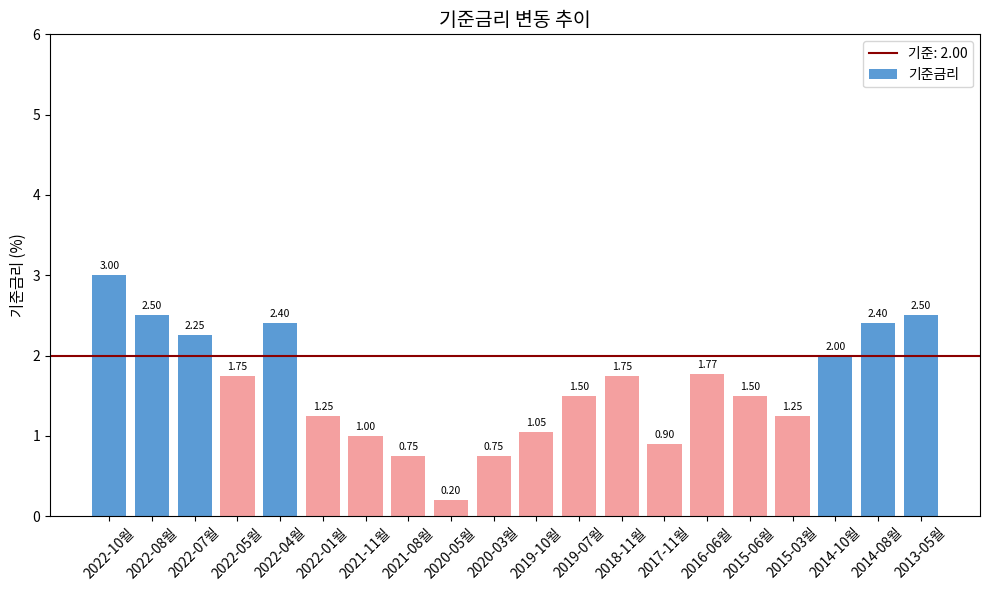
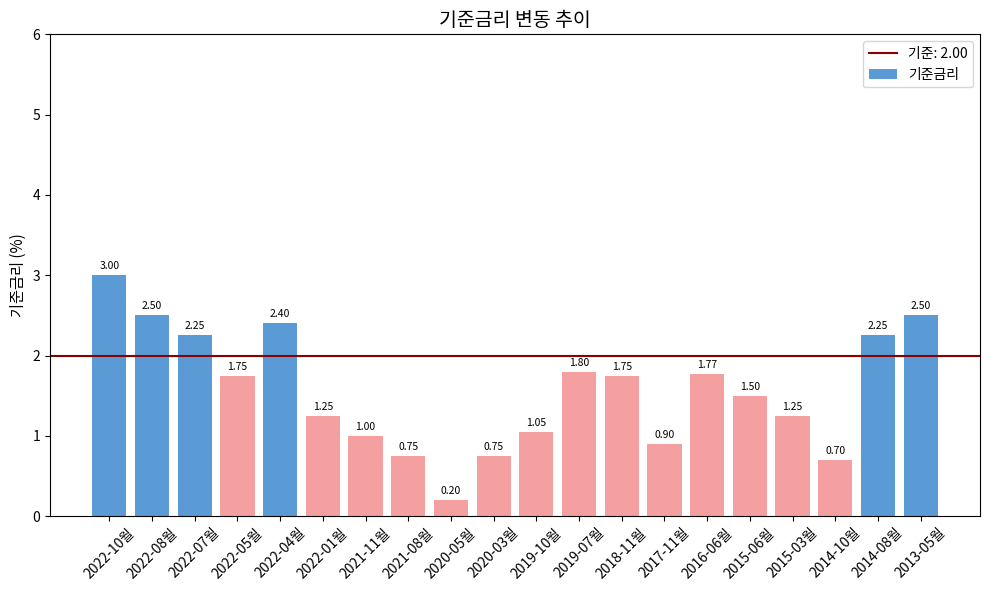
  {
    "2022-10월": 3.00,
    "2022-08월": 2.50,
    "2022-07월": 2.25,
    "2022-05월": 1.75,
    "2022-04월": 2.40,
    "2022-01월": 1.25,
    "2021-11월": 1.00,
    "2021-08월": 0.75,
    "2020-05월": 0.20,
    "2020-03월": 0.75,
    "2019-10월": 1.05,
-   "2019-07월": 1.50,
+   "2019-07월": 1.80,
    "2018-11월": 1.75,
    "2017-11월": 0.90,
    "2016-06월": 1.77,
    "2015-06월": 1.50,
    "2015-03월": 1.25,
-   "2014-10월": 2.00,
-   "2014-08월": 2.40,
+   "2014-10월": 0.70,
+   "2014-08월": 2.25,
    "2013-05월": 2.50
  }
